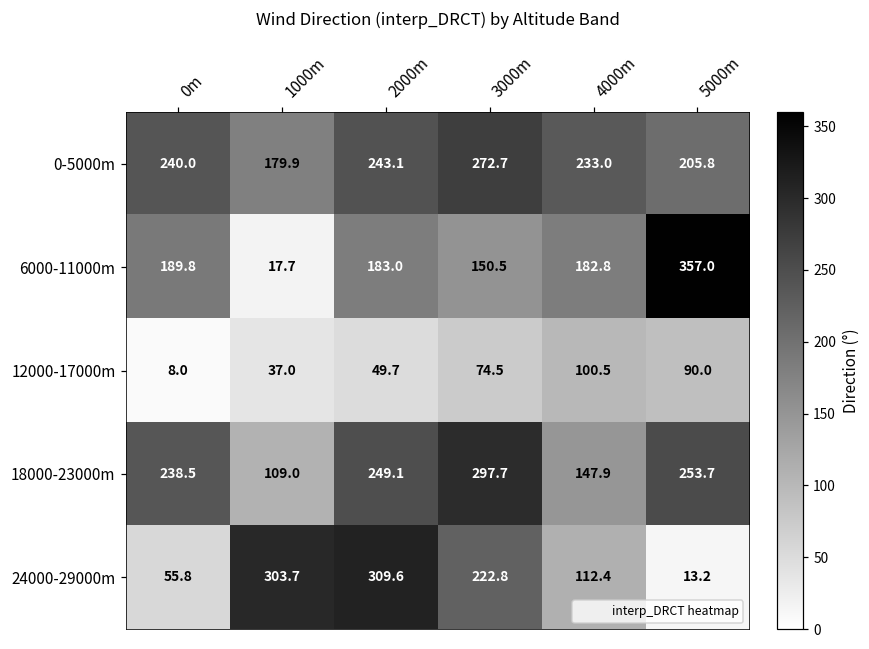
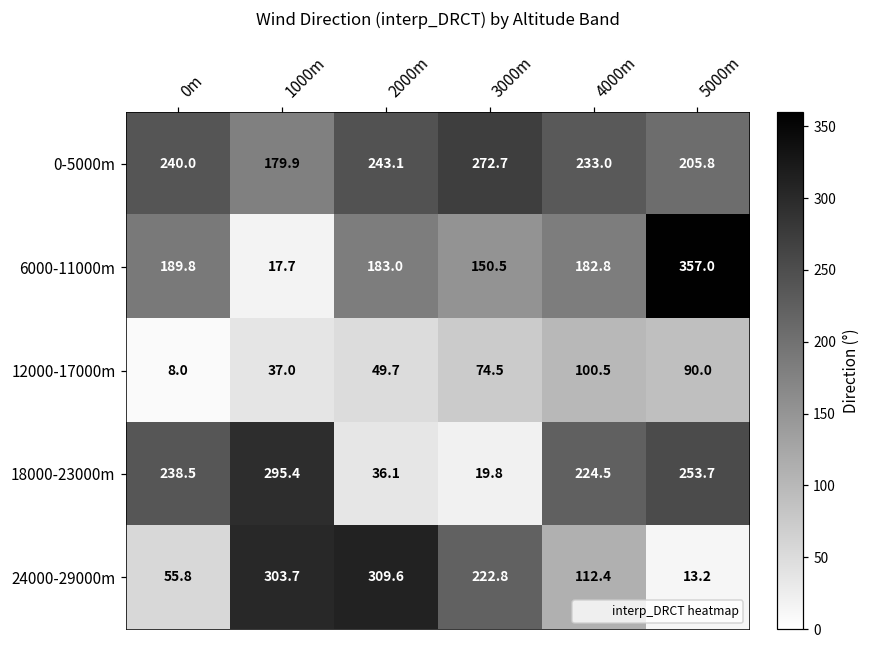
  {
    "0-5000m": {
      "0m": 240.0,
      "1000m": 179.9,
      "2000m": 243.1,
      "3000m": 272.7,
      "4000m": 233.0,
      "5000m": 205.8
    },
    "6000-11000m": {
      "0m": 189.8,
      "1000m": 17.7,
      "2000m": 183.0,
      "3000m": 150.5,
      "4000m": 182.8,
      "5000m": 357.0
    },
    "12000-17000m": {
      "0m": 8.0,
      "1000m": 37.0,
      "2000m": 49.7,
      "3000m": 74.5,
      "4000m": 100.5,
      "5000m": 90.0
    },
    "18000-23000m": {
      "0m": 238.5,
-     "1000m": 109.0,
-     "2000m": 249.1,
-     "3000m": 297.7,
-     "4000m": 147.9,
+     "1000m": 295.4,
+     "2000m": 36.1,
+     "3000m": 19.8,
+     "4000m": 224.5,
      "5000m": 253.7
    },
    "24000-29000m": {
      "0m": 55.8,
      "1000m": 303.7,
      "2000m": 309.6,
      "3000m": 222.8,
      "4000m": 112.4,
      "5000m": 13.2
    }
  }
